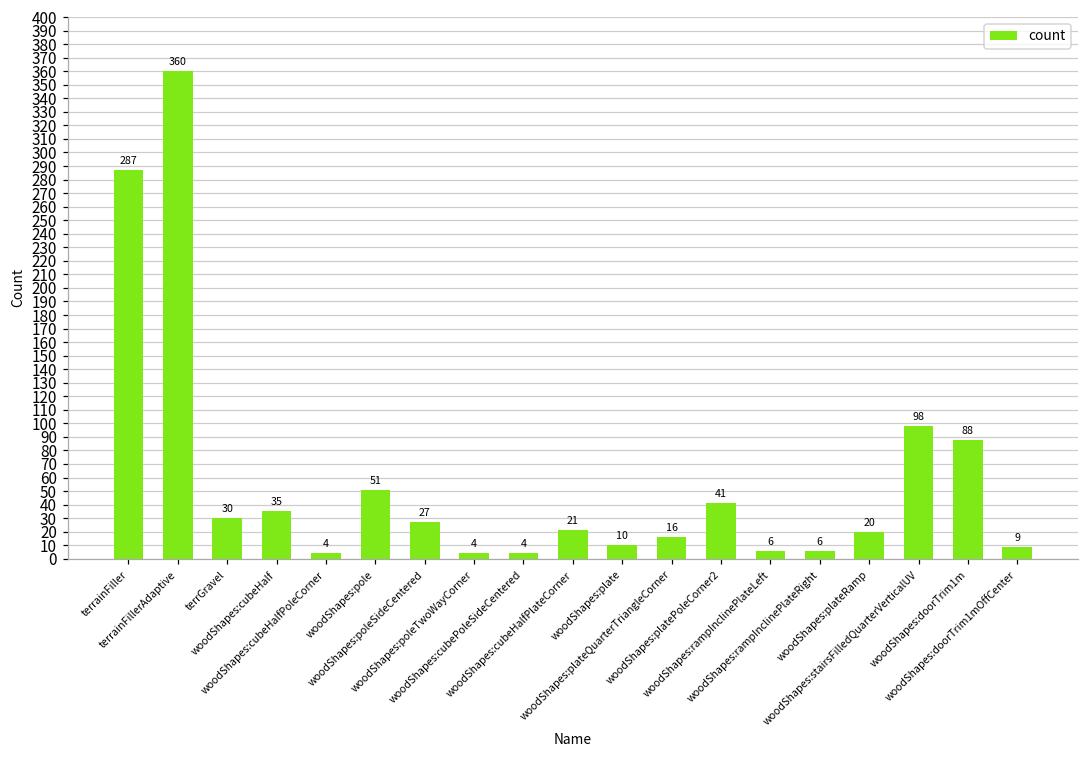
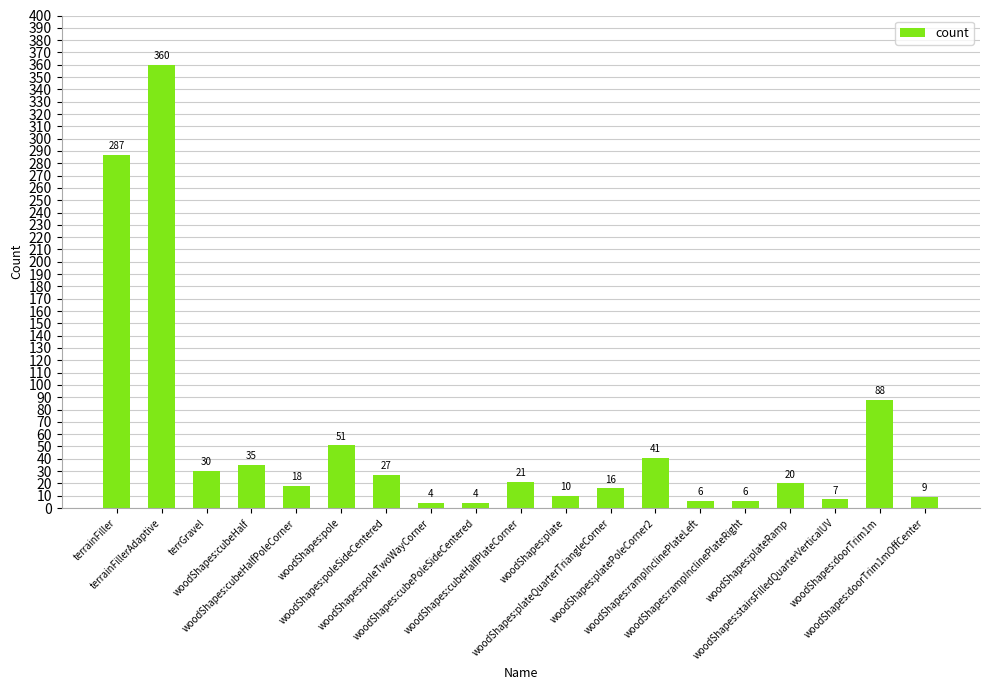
  {
    "terrainFiller": 287,
    "terrainFillerAdaptive": 360,
    "terrGravel": 30,
    "woodShapes:cubeHalf": 35,
-   "woodShapes:cubeHalfPoleCorner": 4,
+   "woodShapes:cubeHalfPoleCorner": 18,
    "woodShapes:pole": 51,
    "woodShapes:poleSideCentered": 27,
    "woodShapes:poleTwoWayCorner": 4,
    "woodShapes:cubePoleSideCentered": 4,
    "woodShapes:cubeHalfPlateCorner": 21,
    "woodShapes:plate": 10,
    "woodShapes:plateQuarterTriangleCorner": 16,
    "woodShapes:platePoleCorner2": 41,
    "woodShapes:rampInclinePlateLeft": 6,
    "woodShapes:rampInclinePlateRight": 6,
    "woodShapes:plateRamp": 20,
-   "woodShapes:stairsFilledQuarterVerticalUV": 98,
+   "woodShapes:stairsFilledQuarterVerticalUV": 7,
    "woodShapes:doorTrim1m": 88,
    "woodShapes:doorTrim1mOffCenter": 9
  }
